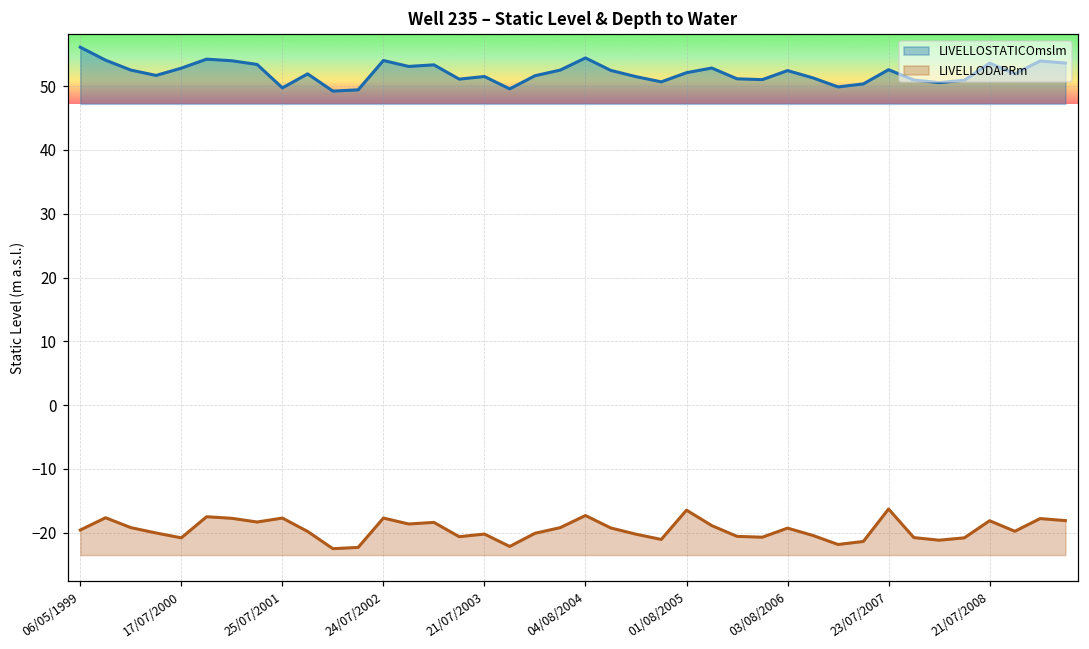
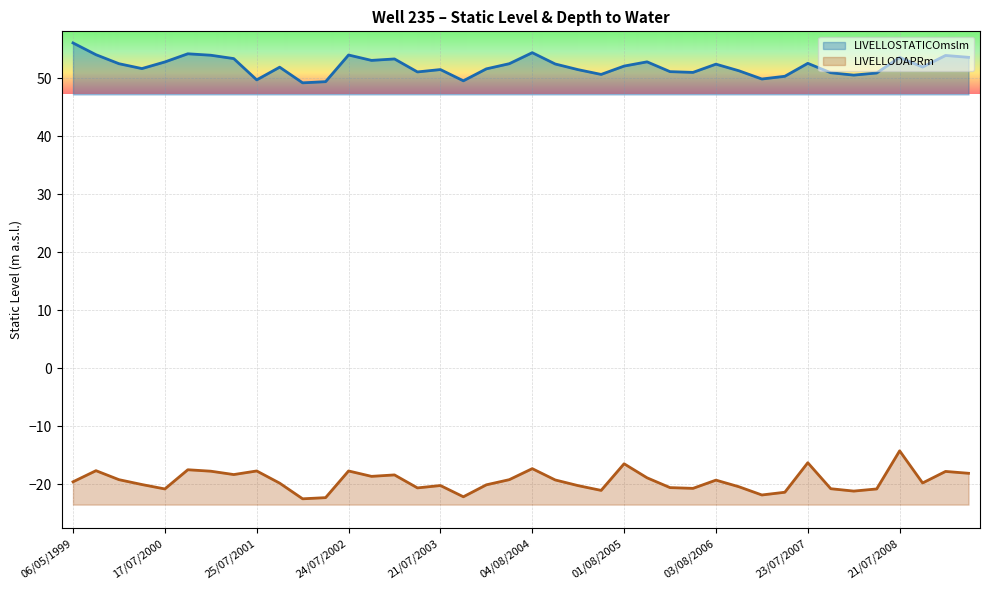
  {
    "LIVELLOSTATICOmslm": {
      "06/05/1999": 56,
      "17/07/2000": 53,
      "25/07/2001": 50,
      "24/07/2002": 54,
      "21/07/2003": 52,
      "04/08/2004": 54,
      "01/08/2005": 52,
      "03/08/2006": 52,
      "23/07/2007": 53
    },
    "LIVELLODAPRm": {
      "06/05/1999": -20,
      "17/07/2000": -21,
      "25/07/2001": -18,
      "24/07/2002": -18,
      "21/07/2003": -20,
      "04/08/2004": -17,
      "01/08/2005": -16,
      "03/08/2006": -19,
      "23/07/2007": -16,
-     "21/07/2008": -18
+     "21/07/2008": -14
    }
  }
